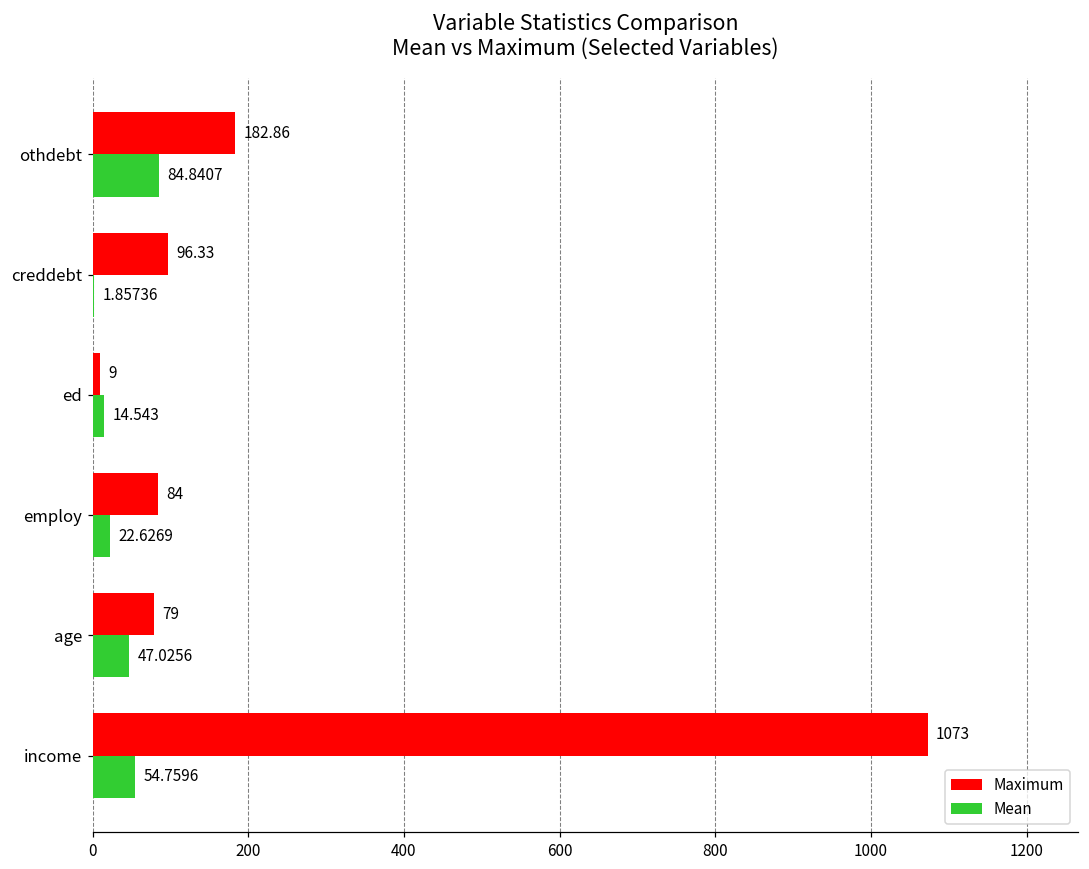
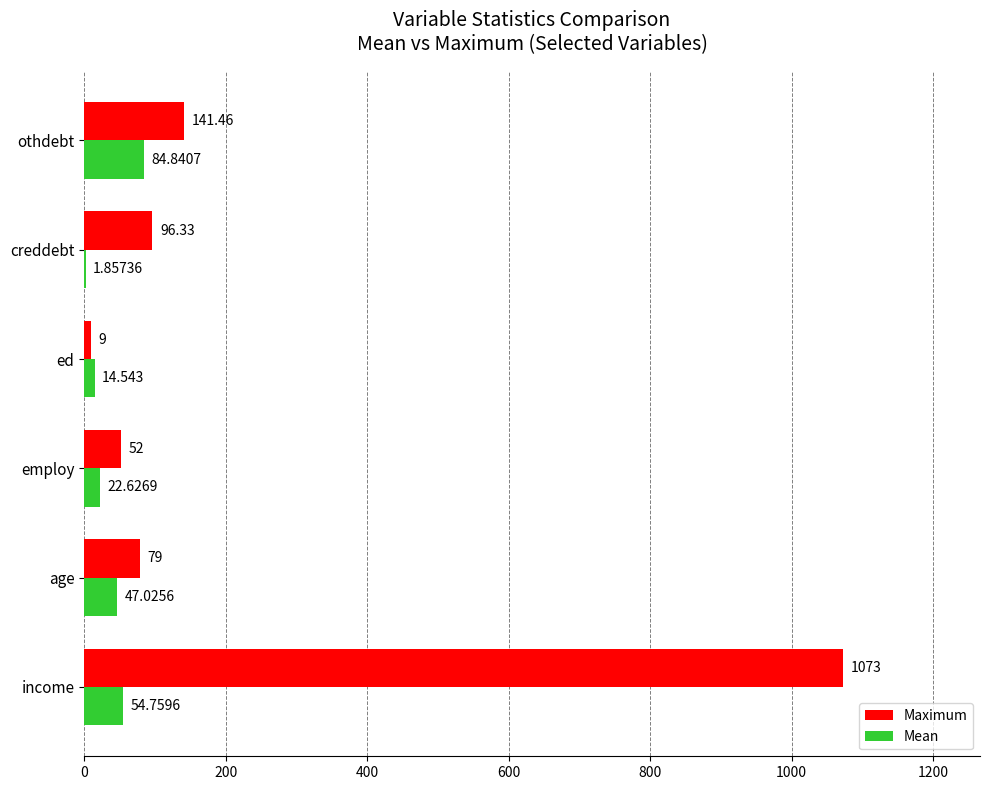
  {
    "Maximum": {
-     "othdebt": 182.86,
+     "othdebt": 141.46,
      "creddebt": 96.33,
      "ed": 9,
-     "employ": 84,
+     "employ": 52,
      "age": 79,
      "income": 1073
    },
    "Mean": {
      "othdebt": 84.8407,
      "creddebt": 1.85736,
      "ed": 14.543,
      "employ": 22.6269,
      "age": 47.0256,
      "income": 54.7596
    }
  }
